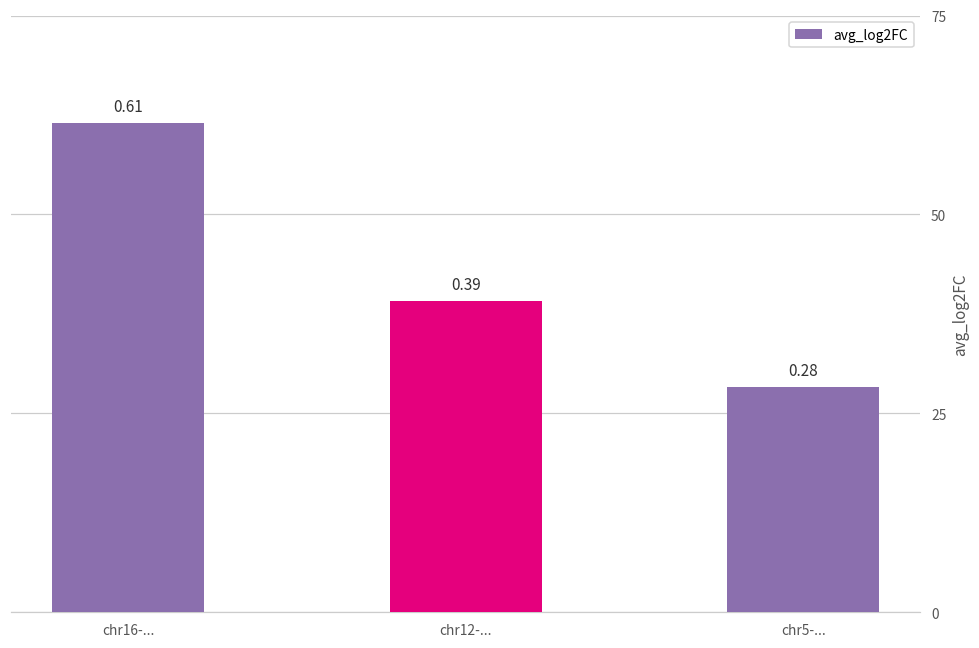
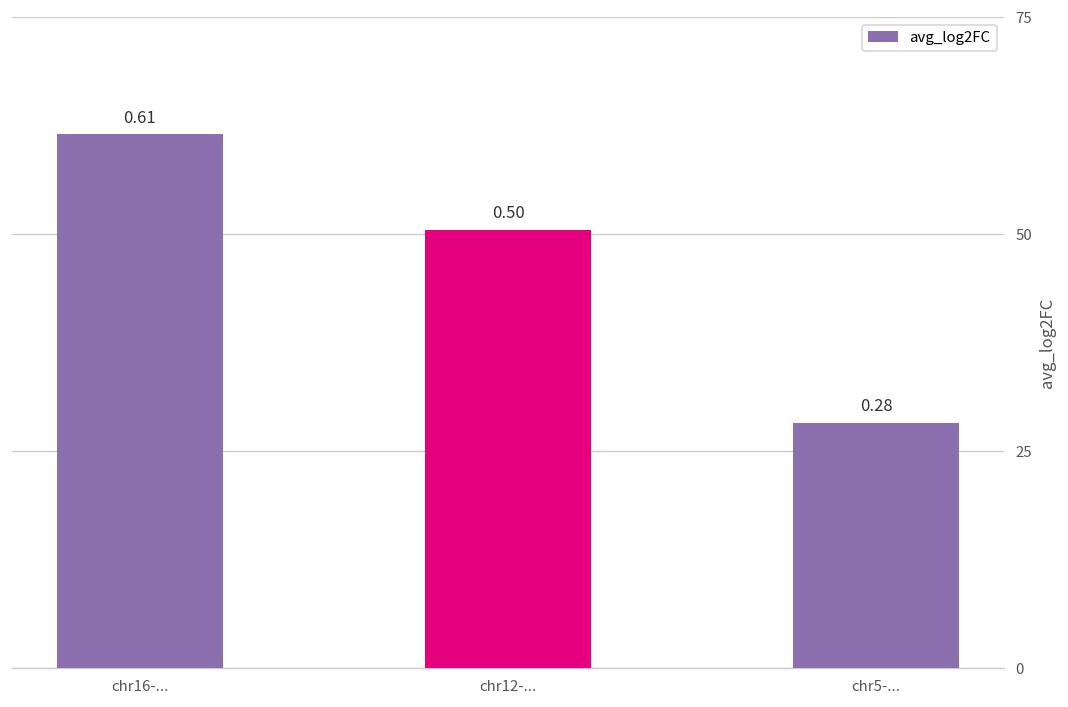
  {
    "chr16-...": 0.61,
-   "chr12-...": 0.39,
+   "chr12-...": 0.50,
    "chr5-...": 0.28
  }
